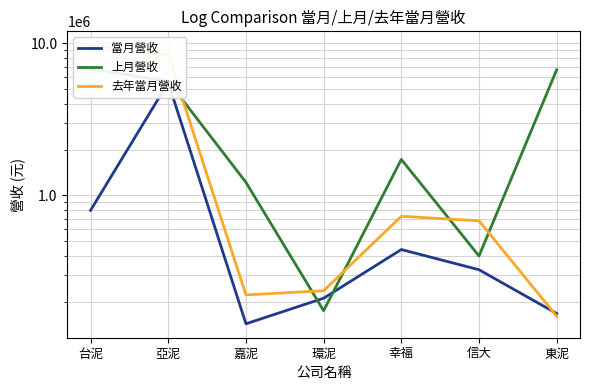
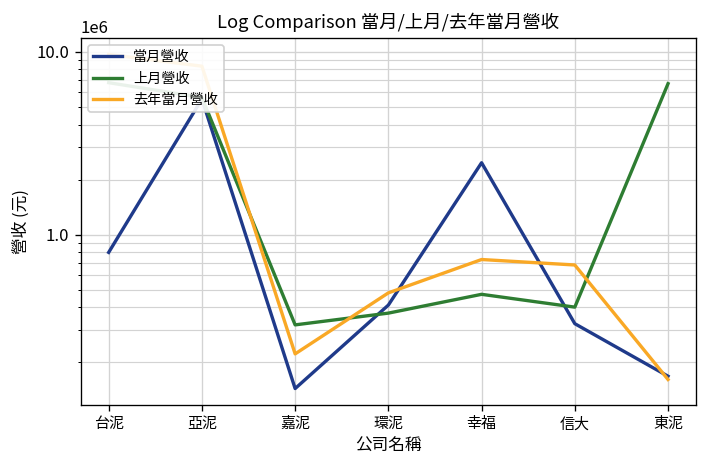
  {
    "當月營收": {
      "台泥": 800000,
      "嘉泥": 140000,
-     "環泥": 210000,
-     "幸福": 440000,
+     "環泥": 410000,
+     "幸福": 2500000,
      "信大": 330000,
      "東泥": 170000
    },
    "上月營收": {
-     "嘉泥": 1200000,
-     "環泥": 180000,
-     "幸福": 1700000,
+     "嘉泥": 320000,
+     "環泥": 370000,
+     "幸福": 470000,
      "信大": 400000,
      "東泥": 7000000
    },
    "去年當月營收": {
      "嘉泥": 220000,
-     "環泥": 240000,
+     "環泥": 480000,
      "幸福": 700000,
      "信大": 700000,
      "東泥": 160000
    }
  }
